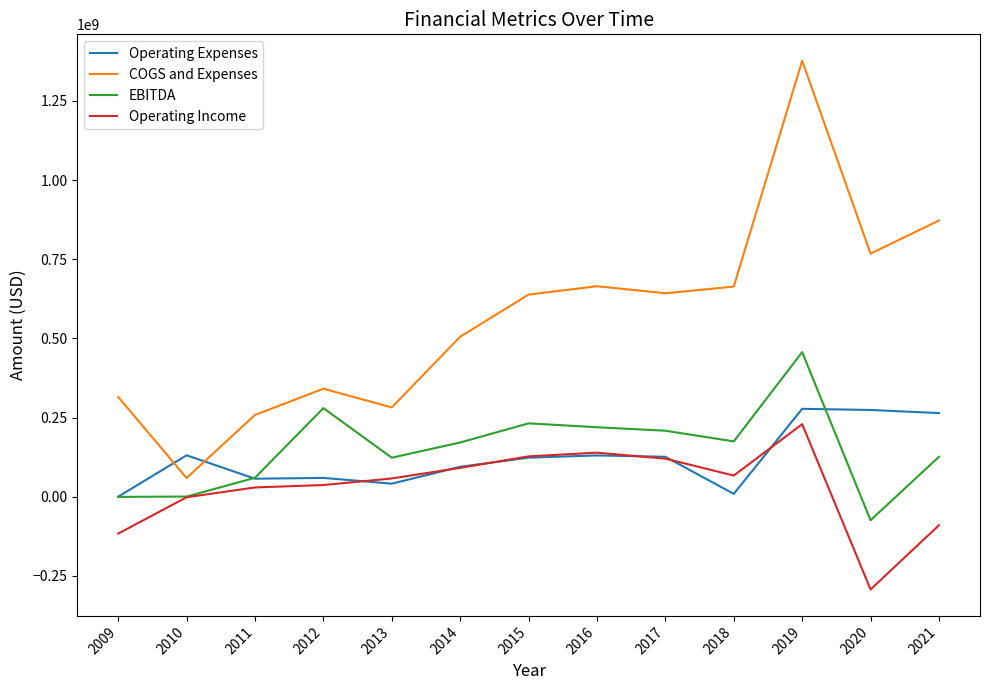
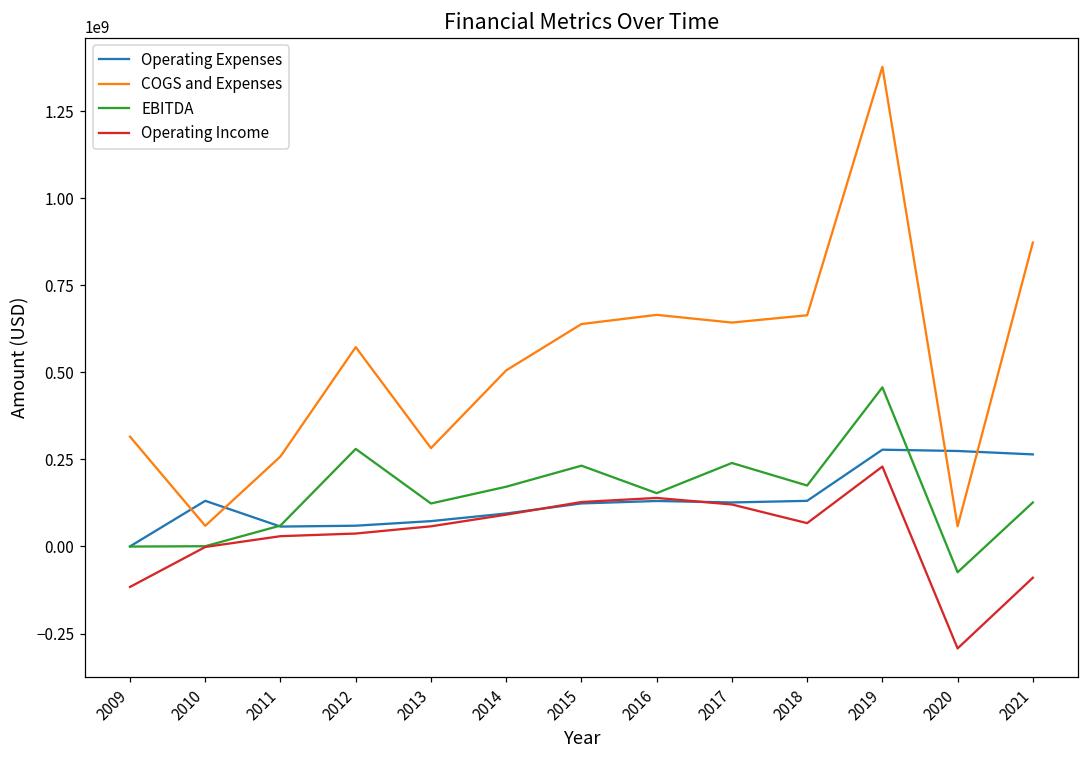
  {
    "Operating Expenses": {
      "2010": 130000000,
      "2012": 60000000,
-     "2013": 40000000,
+     "2013": 70000000,
      "2016": 130000000,
-     "2018": 10000000,
+     "2018": 130000000,
      "2019": 280000000,
      "2020": 270000000,
      "2021": 260000000
    },
    "COGS and Expenses": {
      "2009": 320000000,
      "2010": 60000000,
      "2011": 260000000,
-     "2012": 340000000,
+     "2012": 570000000,
      "2013": 280000000,
      "2014": 510000000,
      "2015": 640000000,
      "2016": 660000000,
      "2017": 640000000,
      "2018": 660000000,
      "2019": 1380000000,
-     "2020": 770000000,
+     "2020": 60000000,
      "2021": 870000000
    },
    "EBITDA": {
      "2012": 280000000,
      "2013": 120000000,
      "2014": 170000000,
      "2015": 230000000,
-     "2016": 220000000,
-     "2017": 210000000,
+     "2016": 150000000,
+     "2017": 240000000,
      "2018": 170000000,
      "2019": 460000000,
      "2020": -70000000,
      "2021": 130000000
    },
    "Operating Income": {
      "2009": -120000000,
      "2011": 30000000,
      "2012": 40000000,
      "2013": 60000000,
      "2016": 140000000,
      "2018": 70000000,
      "2019": 230000000,
      "2020": -290000000,
      "2021": -90000000
    }
  }
